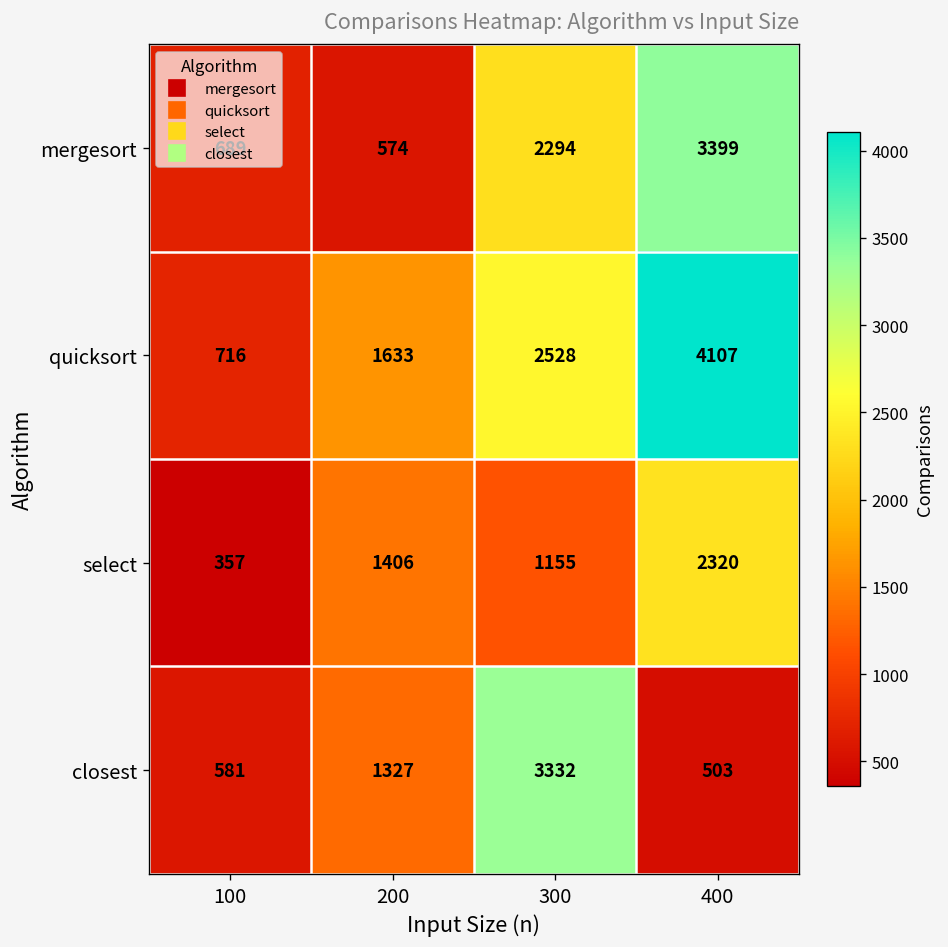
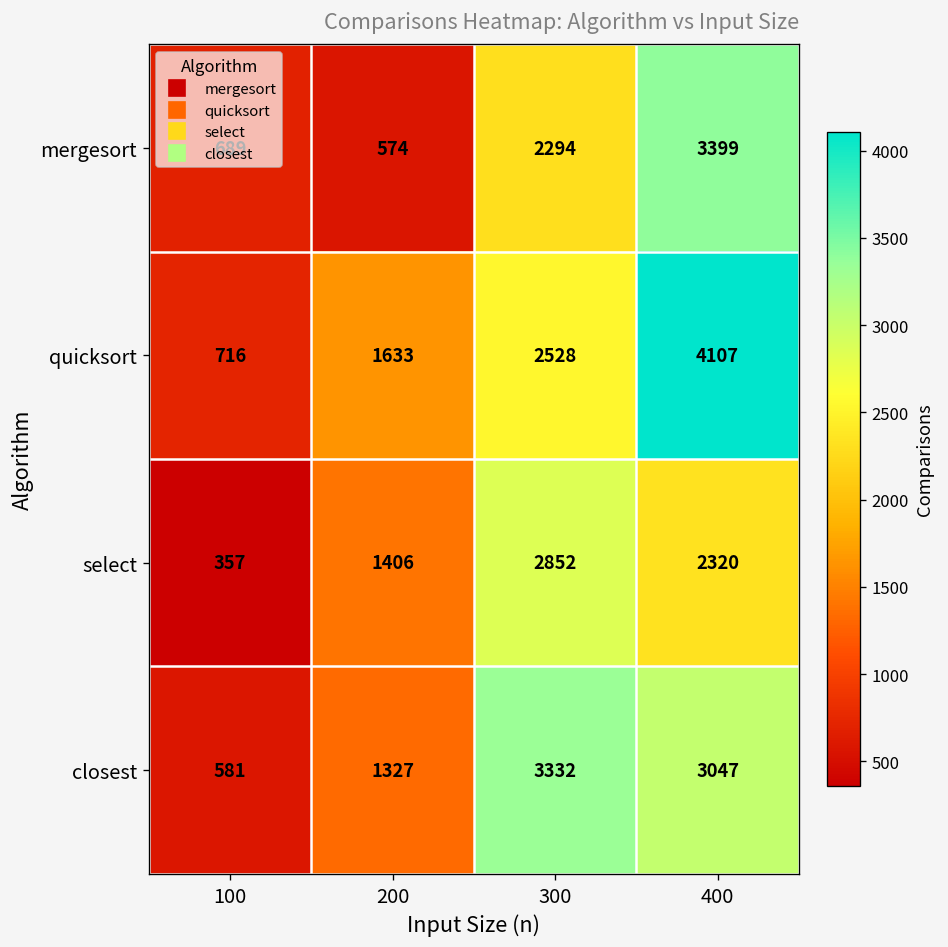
  {
    "mergesort": {
      "200": 574,
      "300": 2294,
      "400": 3399
    },
    "quicksort": {
      "100": 716,
      "200": 1633,
      "300": 2528,
      "400": 4107
    },
    "select": {
      "100": 357,
      "200": 1406,
-     "300": 1155,
+     "300": 2852,
      "400": 2320
    },
    "closest": {
      "100": 581,
      "200": 1327,
      "300": 3332,
-     "400": 503
+     "400": 3047
    }
  }
